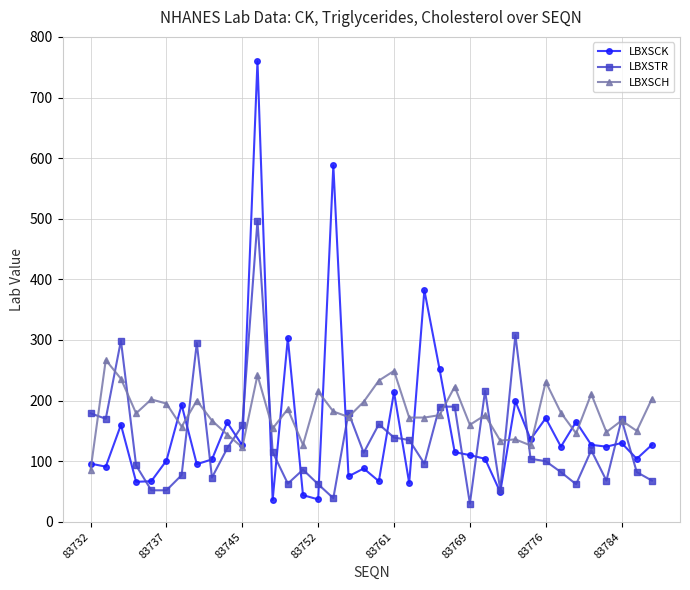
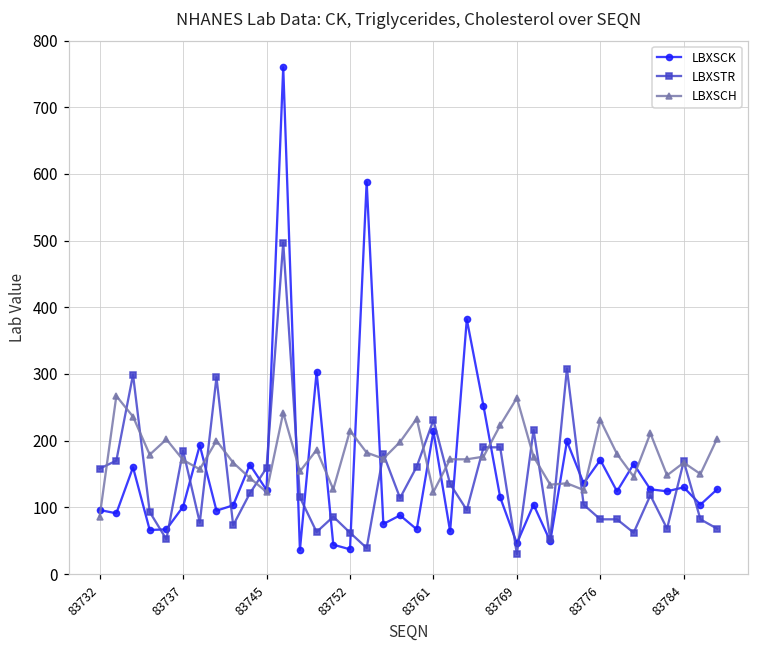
  {
    "LBXSCK": {
      "83732": 100,
      "83737": 100,
      "83752": 40,
      "83761": 210,
-     "83769": 110,
+     "83769": 50,
      "83776": 170,
      "83784": 130
    },
    "LBXSTR": {
-     "83732": 180,
-     "83737": 50,
+     "83732": 160,
+     "83737": 190,
      "83745": 160,
      "83752": 60,
-     "83761": 140,
+     "83761": 230,
      "83769": 30,
-     "83776": 100
+     "83776": 80
    },
    "LBXSCH": {
      "83732": 90,
-     "83737": 200,
+     "83737": 170,
      "83752": 220,
-     "83761": 250,
-     "83769": 160,
+     "83761": 120,
+     "83769": 260,
      "83776": 230
    }
  }
